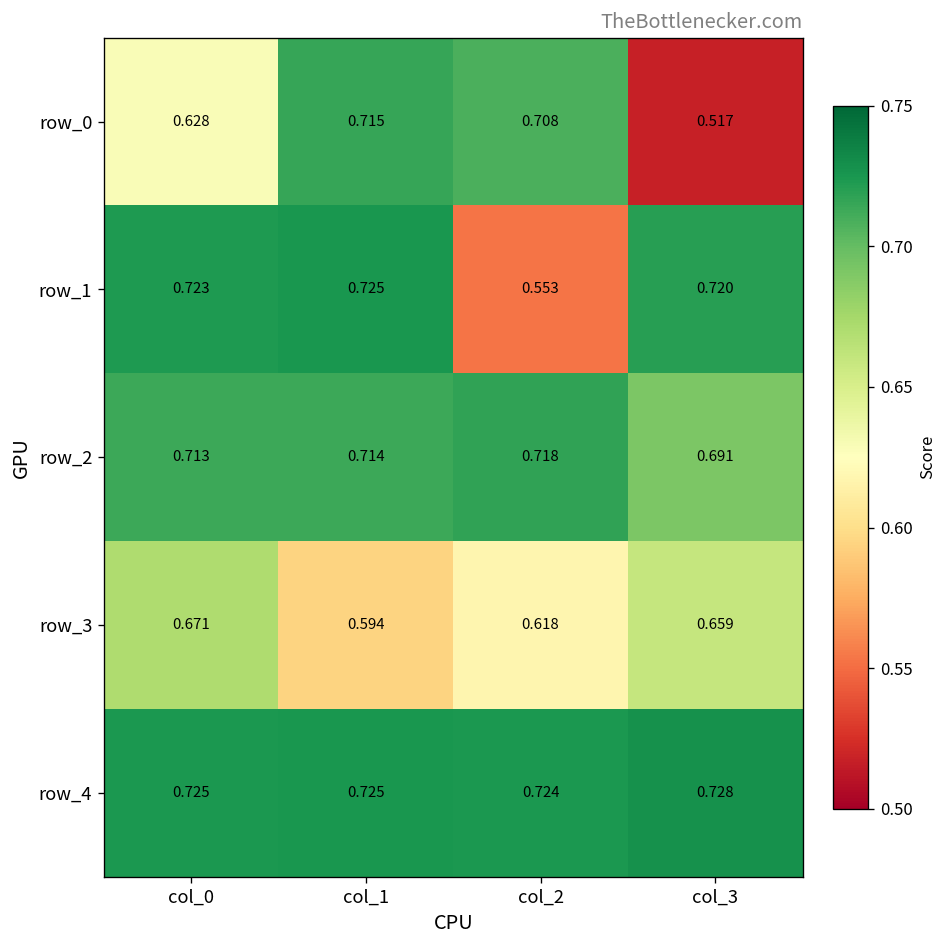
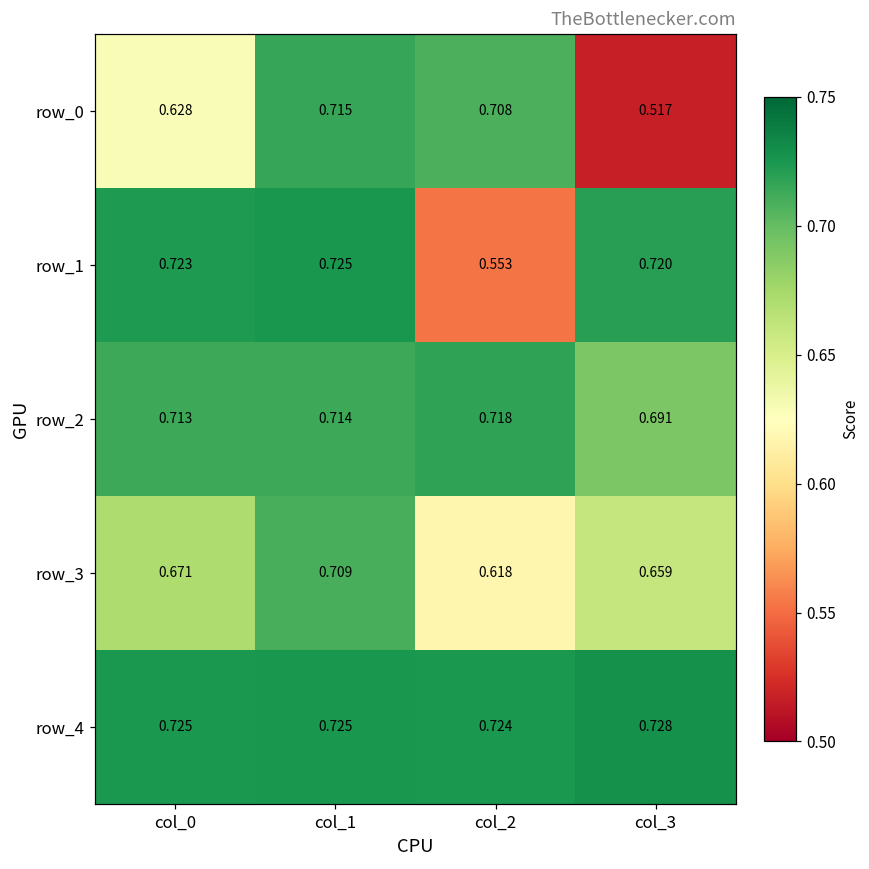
  {
    "row_0": {
      "col_0": 0.628,
      "col_1": 0.715,
      "col_2": 0.708,
      "col_3": 0.517
    },
    "row_1": {
      "col_0": 0.723,
      "col_1": 0.725,
      "col_2": 0.553,
      "col_3": 0.720
    },
    "row_2": {
      "col_0": 0.713,
      "col_1": 0.714,
      "col_2": 0.718,
      "col_3": 0.691
    },
    "row_3": {
      "col_0": 0.671,
-     "col_1": 0.594,
+     "col_1": 0.709,
      "col_2": 0.618,
      "col_3": 0.659
    },
    "row_4": {
      "col_0": 0.725,
      "col_1": 0.725,
      "col_2": 0.724,
      "col_3": 0.728
    }
  }
